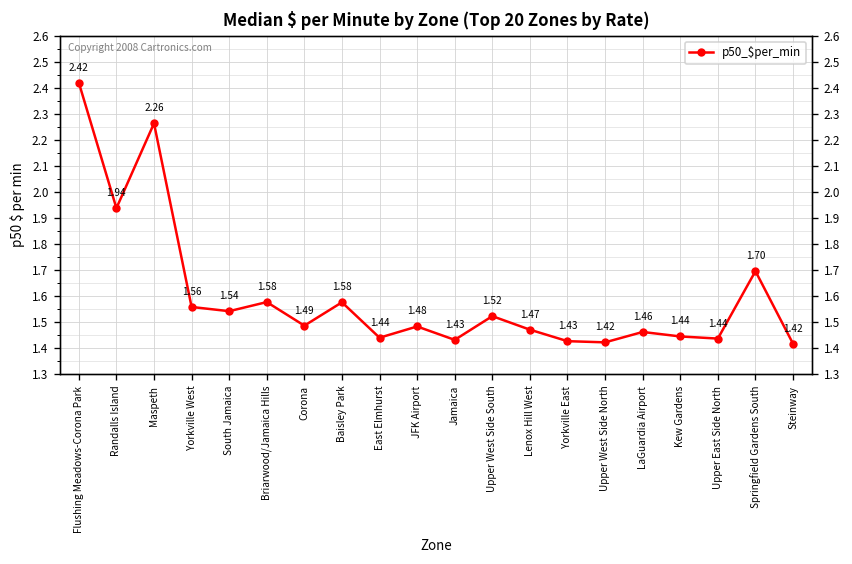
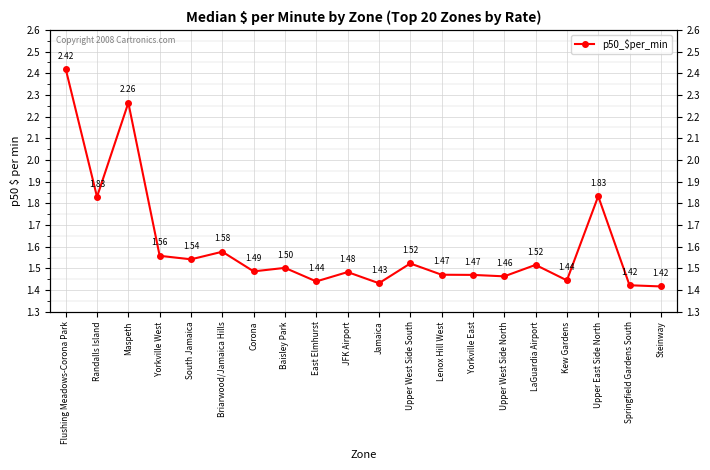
  {
    "Flushing Meadows-Corona Park": 2.42,
-   "Randalls Island": 1.94,
+   "Randalls Island": 1.83,
    "Maspeth": 2.26,
    "Yorkville West": 1.56,
    "South Jamaica": 1.54,
    "Briarwood/Jamaica Hills": 1.58,
    "Corona": 1.49,
-   "Baisley Park": 1.58,
+   "Baisley Park": 1.50,
    "East Elmhurst": 1.44,
    "JFK Airport": 1.48,
    "Jamaica": 1.43,
    "Upper West Side South": 1.52,
    "Lenox Hill West": 1.47,
-   "Yorkville East": 1.43,
-   "Upper West Side North": 1.42,
-   "LaGuardia Airport": 1.46,
+   "Yorkville East": 1.47,
+   "Upper West Side North": 1.46,
+   "LaGuardia Airport": 1.52,
    "Kew Gardens": 1.44,
-   "Upper East Side North": 1.44,
-   "Springfield Gardens South": 1.70,
+   "Upper East Side North": 1.83,
+   "Springfield Gardens South": 1.42,
    "Steinway": 1.42
  }
